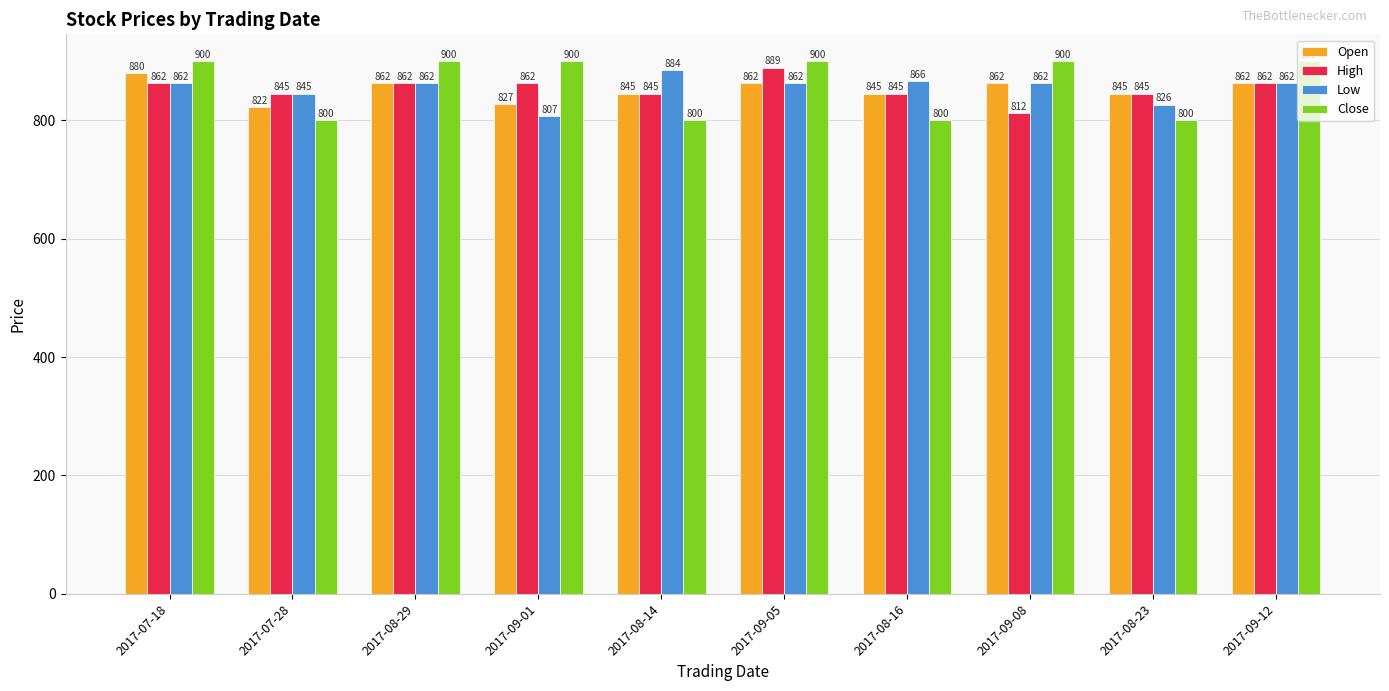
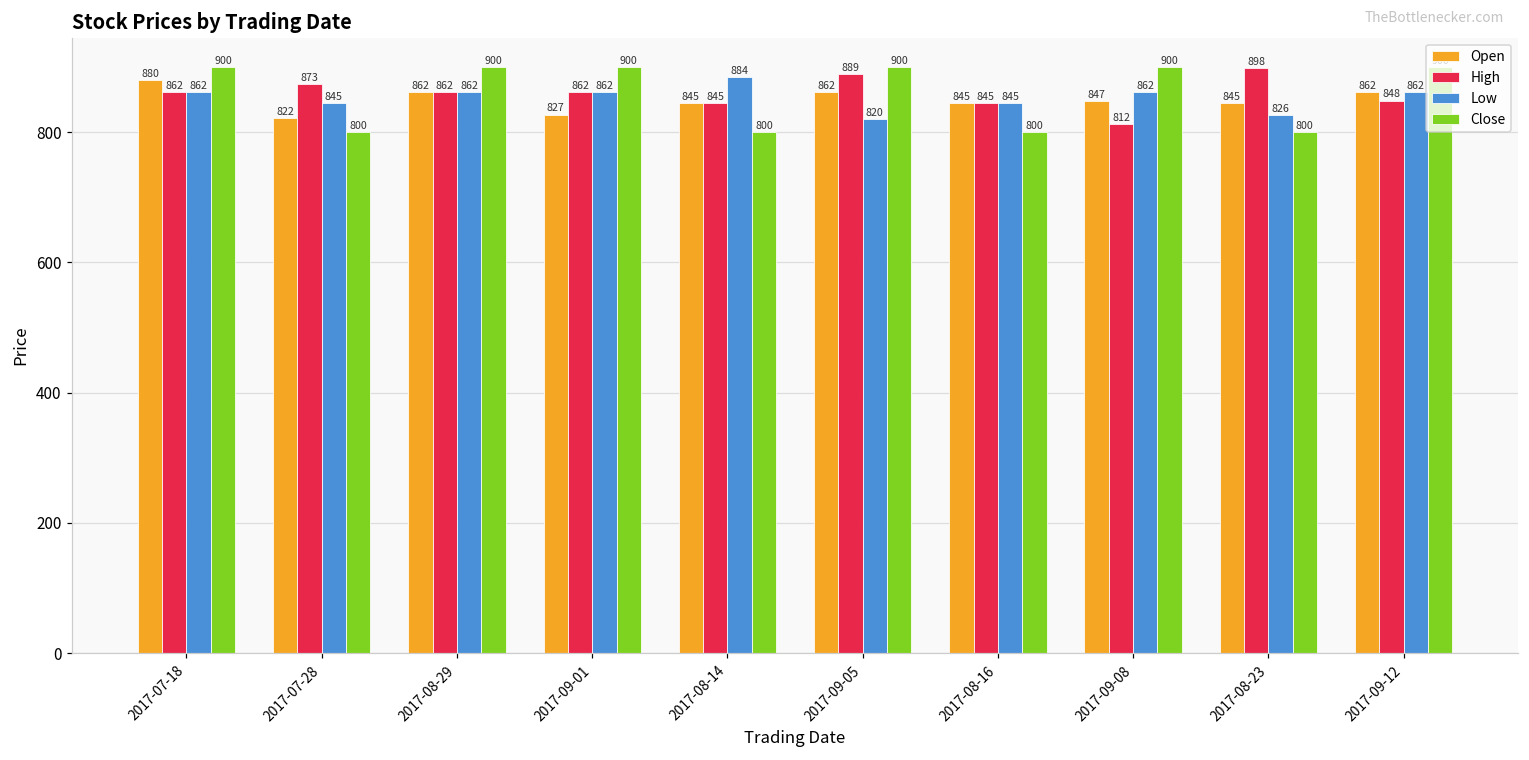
  {
    "Open": {
      "2017-07-18": 880,
      "2017-07-28": 822,
      "2017-08-29": 862,
      "2017-09-01": 827,
      "2017-08-14": 845,
      "2017-09-05": 862,
      "2017-08-16": 845,
-     "2017-09-08": 862,
+     "2017-09-08": 847,
      "2017-08-23": 845,
      "2017-09-12": 862
    },
    "High": {
      "2017-07-18": 862,
-     "2017-07-28": 845,
+     "2017-07-28": 873,
      "2017-08-29": 862,
      "2017-09-01": 862,
      "2017-08-14": 845,
      "2017-09-05": 889,
      "2017-08-16": 845,
      "2017-09-08": 812,
-     "2017-08-23": 845,
-     "2017-09-12": 862
+     "2017-08-23": 898,
+     "2017-09-12": 848
    },
    "Low": {
      "2017-07-18": 862,
      "2017-07-28": 845,
      "2017-08-29": 862,
-     "2017-09-01": 807,
+     "2017-09-01": 862,
      "2017-08-14": 884,
-     "2017-09-05": 862,
-     "2017-08-16": 866,
+     "2017-09-05": 820,
+     "2017-08-16": 845,
      "2017-09-08": 862,
      "2017-08-23": 826,
      "2017-09-12": 862
    },
    "Close": {
      "2017-07-18": 900,
      "2017-07-28": 800,
      "2017-08-29": 900,
      "2017-09-01": 900,
      "2017-08-14": 800,
      "2017-09-05": 900,
      "2017-08-16": 800,
      "2017-09-08": 900,
      "2017-08-23": 800
    }
  }
